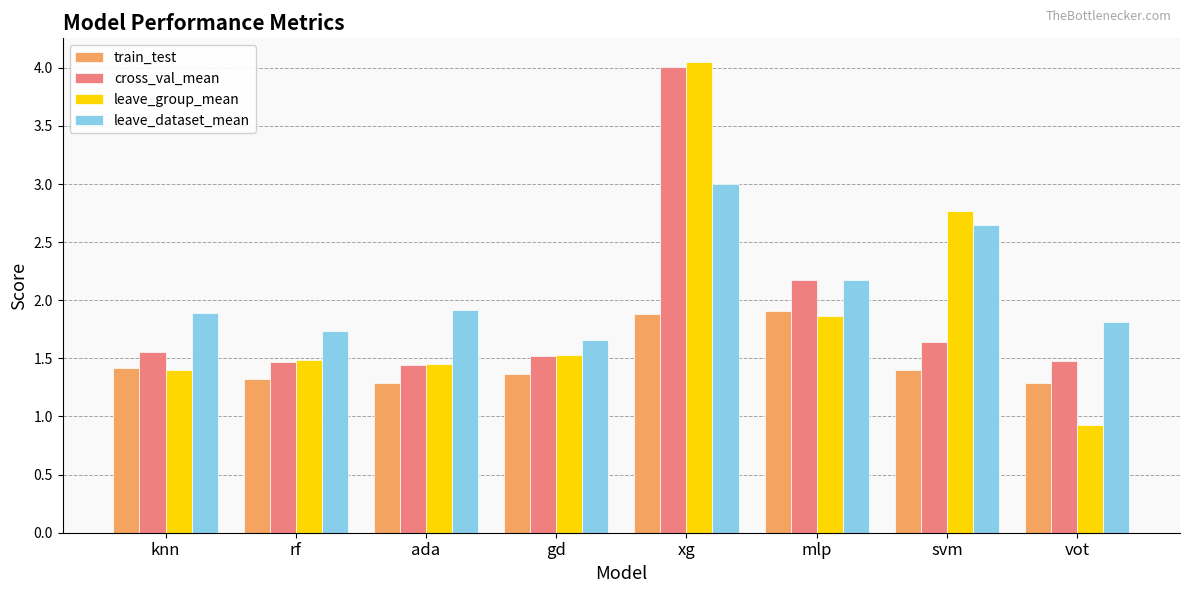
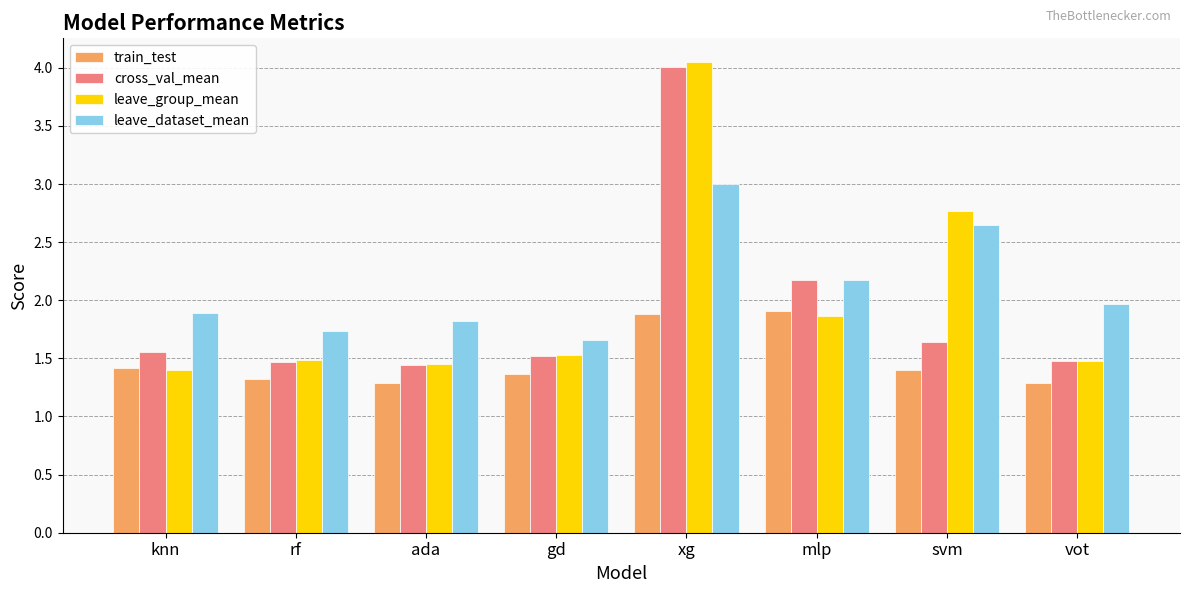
  {
    "leave_group_mean": {
      "knn": 1.40,
      "rf": 1.49,
      "ada": 1.45,
      "gd": 1.53,
      "xg": 4.05,
      "mlp": 1.87,
      "svm": 2.77,
-     "vot": 0.93
+     "vot": 1.48
    },
    "leave_dataset_mean": {
      "knn": 1.89,
      "rf": 1.74,
-     "ada": 1.91,
+     "ada": 1.82,
      "gd": 1.66,
      "xg": 3.00,
      "mlp": 2.18,
      "svm": 2.65,
-     "vot": 1.81
+     "vot": 1.97
    }
  }
